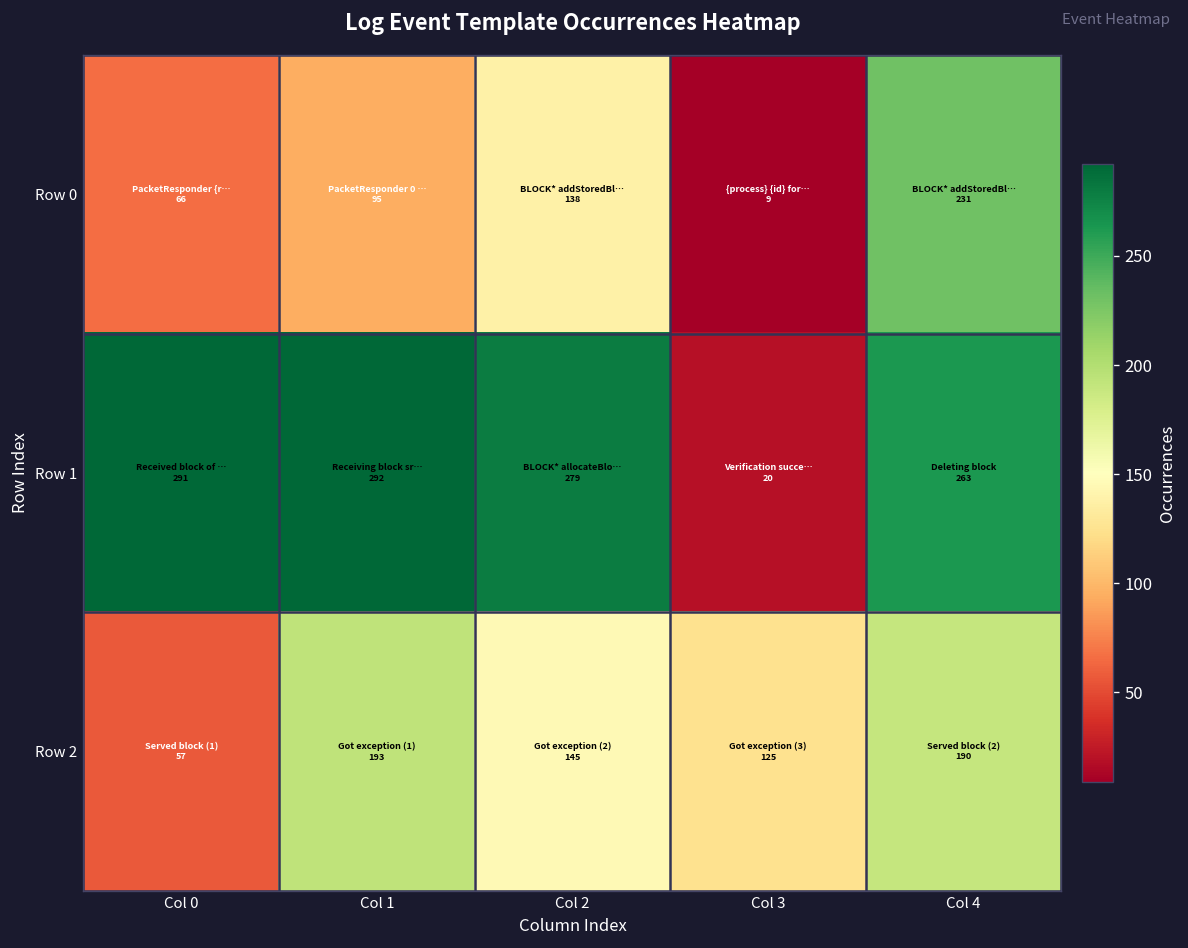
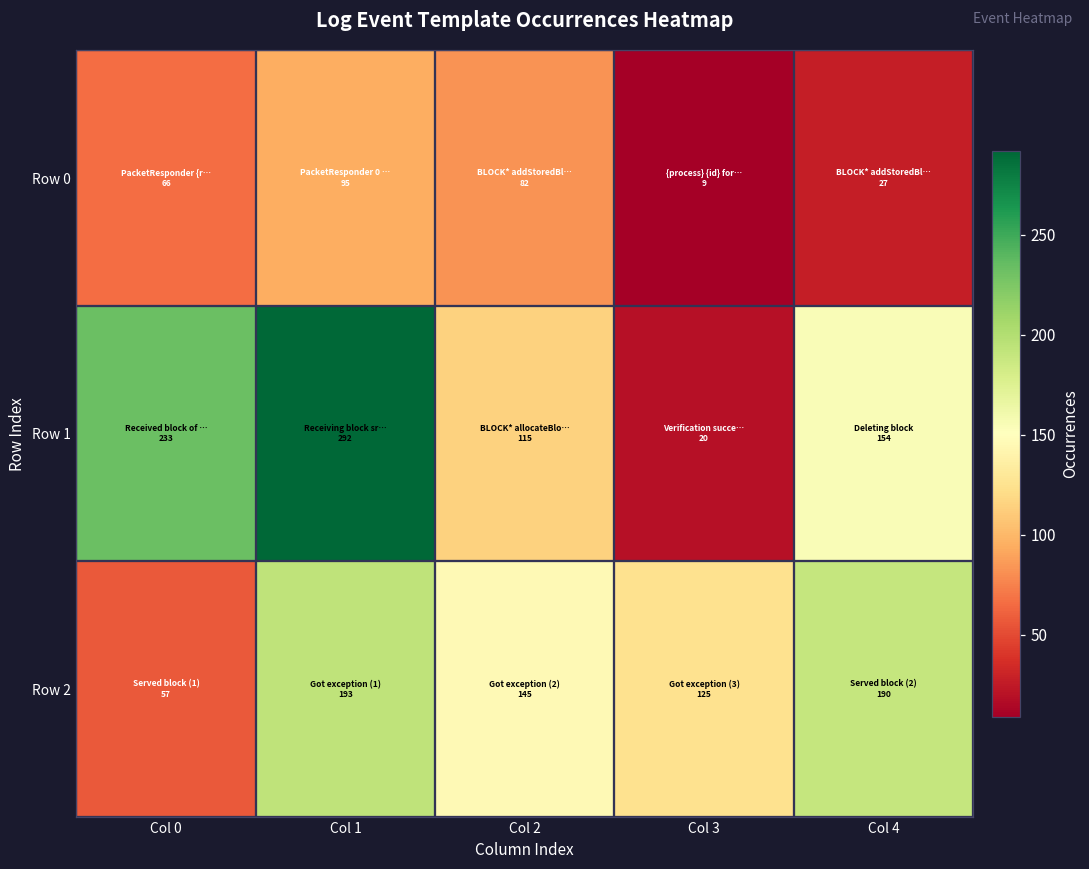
  {
    "Row 0": {
      "Col 0": 66,
-     "Col 2": 138,
+     "Col 2": 82,
      "Col 3": 9,
-     "Col 4": 231
+     "Col 4": 27
    },
    "Row 1": {
-     "Col 0": 291,
+     "Col 0": 233,
      "Col 1": 292,
-     "Col 2": 279,
+     "Col 2": 115,
      "Col 3": 20,
-     "Col 4": 263
+     "Col 4": 154
    }
  }
